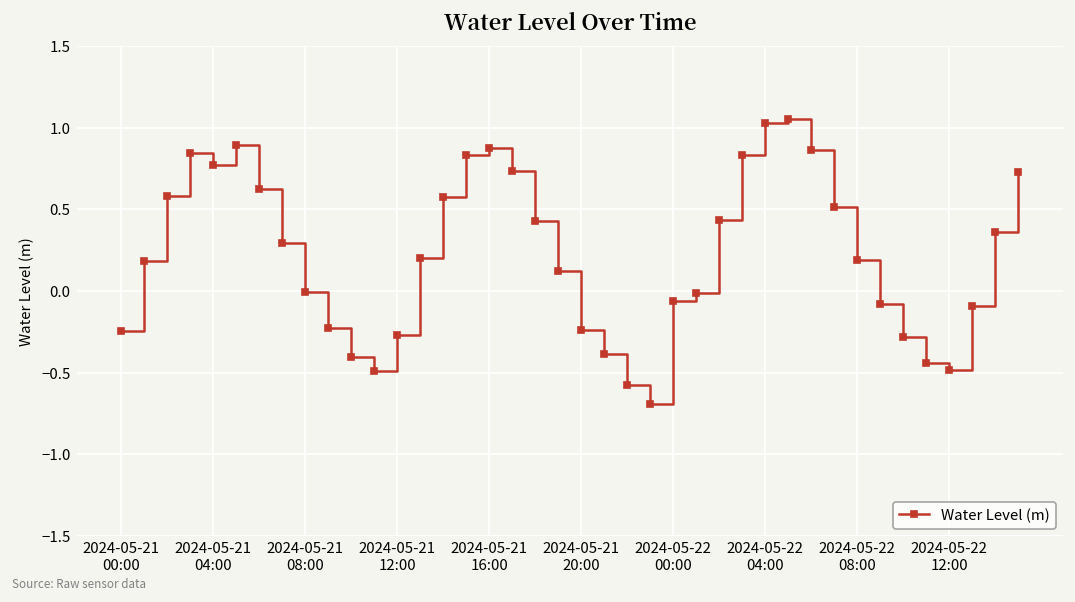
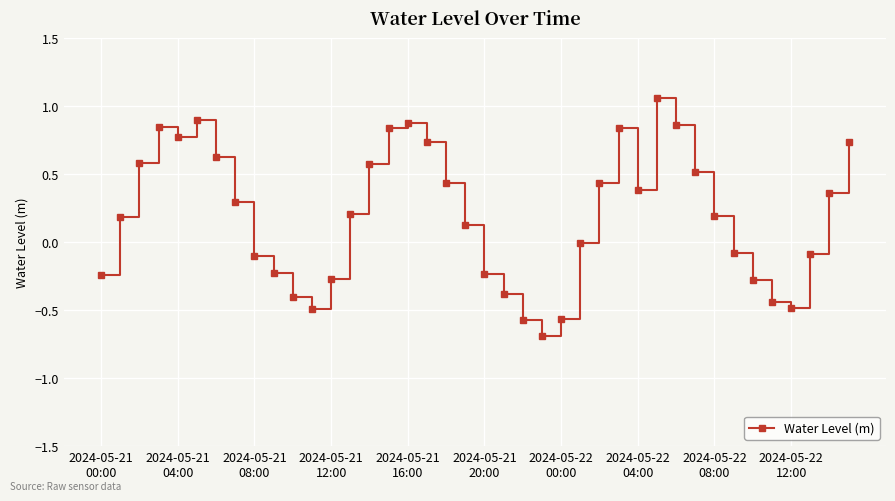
  {
    "2024-05-21 00:00": -0.24,
    "2024-05-21 04:00": 0.77,
-   "2024-05-21 08:00": 0.00,
+   "2024-05-21 08:00": -0.11,
    "2024-05-21 12:00": -0.27,
    "2024-05-21 16:00": 0.87,
    "2024-05-21 20:00": -0.24,
-   "2024-05-22 00:00": -0.06,
-   "2024-05-22 04:00": 1.03,
+   "2024-05-22 00:00": -0.57,
+   "2024-05-22 04:00": 0.38,
    "2024-05-22 08:00": 0.19,
    "2024-05-22 12:00": -0.48
  }
